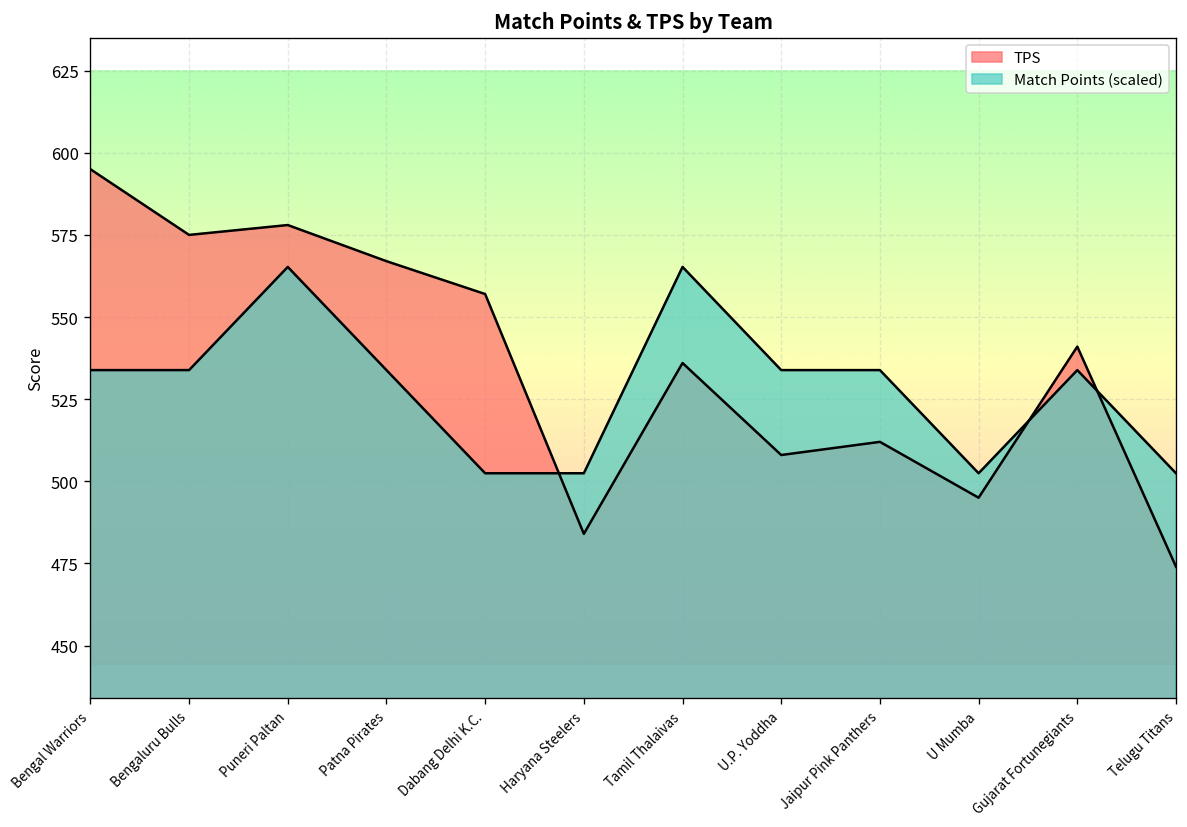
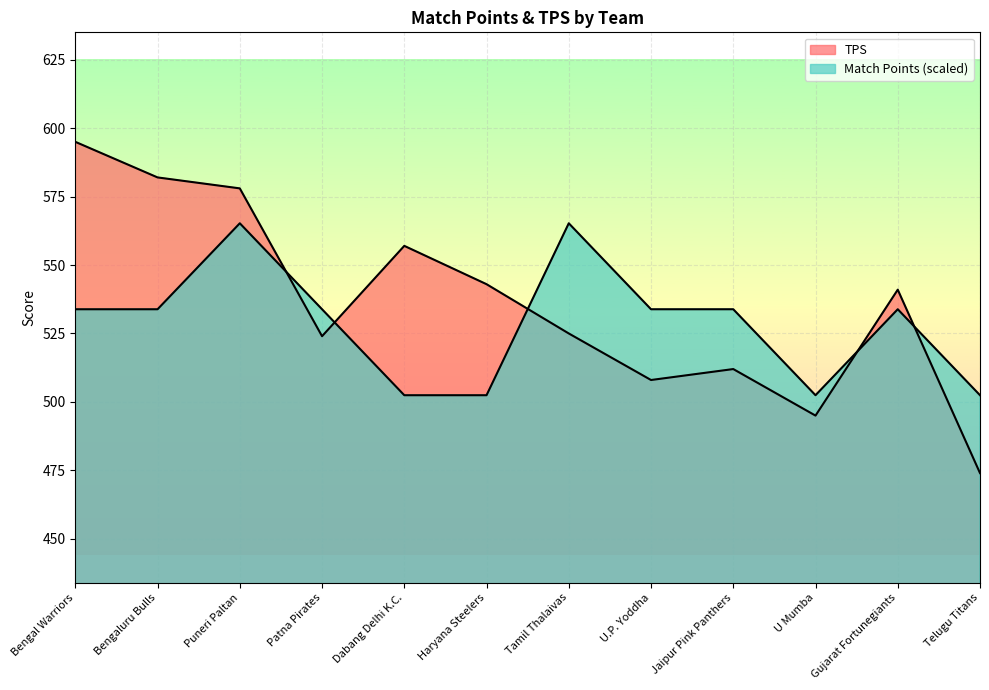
  {
    "TPS": {
      "Bengal Warriors": 595,
-     "Bengaluru Bulls": 575,
+     "Bengaluru Bulls": 582,
      "Puneri Paltan": 578,
-     "Patna Pirates": 567,
+     "Patna Pirates": 524,
      "Dabang Delhi K.C.": 557,
-     "Haryana Steelers": 484,
-     "Tamil Thalaivas": 536,
+     "Haryana Steelers": 543,
+     "Tamil Thalaivas": 525,
      "U.P. Yoddha": 508,
      "Jaipur Pink Panthers": 512,
      "U Mumba": 495,
      "Gujarat Fortunegiants": 541,
      "Telugu Titans": 474
    },
    "Match Points (scaled)": {
      "Bengal Warriors": 534,
      "Bengaluru Bulls": 534,
      "Puneri Paltan": 565,
      "Patna Pirates": 534,
      "Dabang Delhi K.C.": 502,
      "Haryana Steelers": 502,
      "Tamil Thalaivas": 565,
      "U.P. Yoddha": 534,
      "Jaipur Pink Panthers": 534,
      "U Mumba": 502,
      "Gujarat Fortunegiants": 534,
      "Telugu Titans": 502
    }
  }
